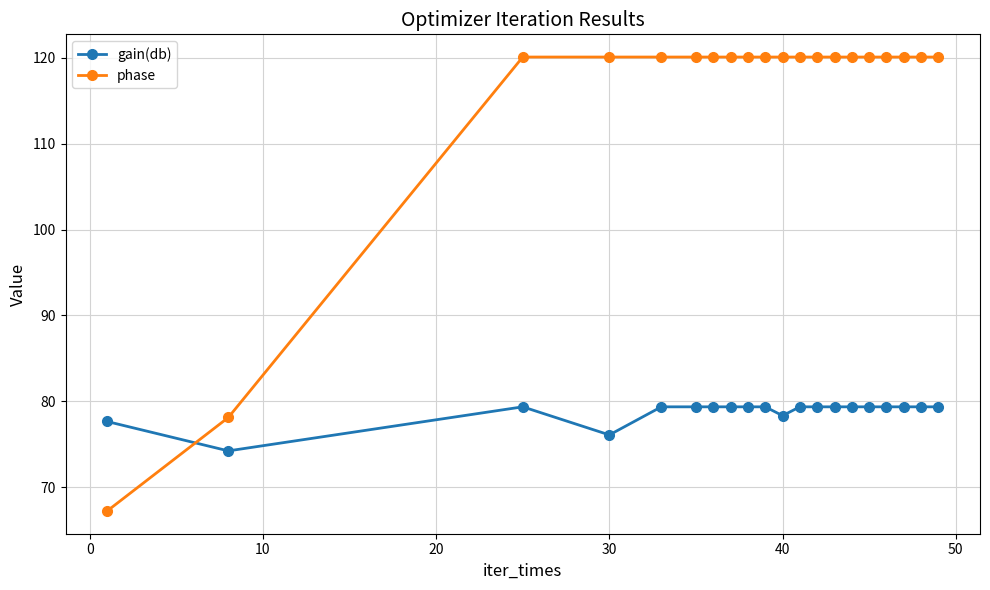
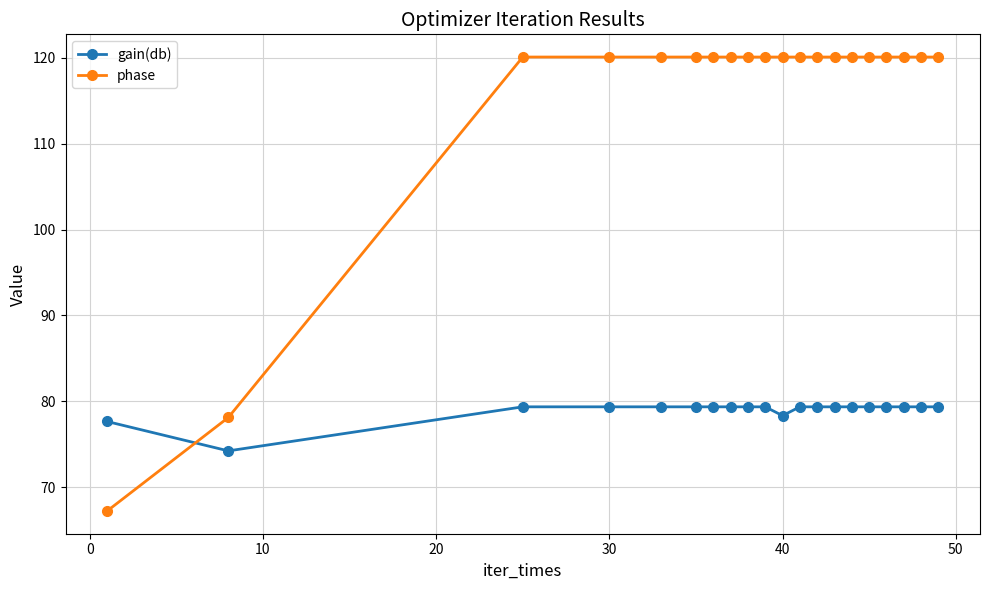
  {
    "gain(db)": {
-     "30": 76,
+     "30": 79,
      "40": 78
    },
    "phase": {
      "30": 120,
      "40": 120
    }
  }
